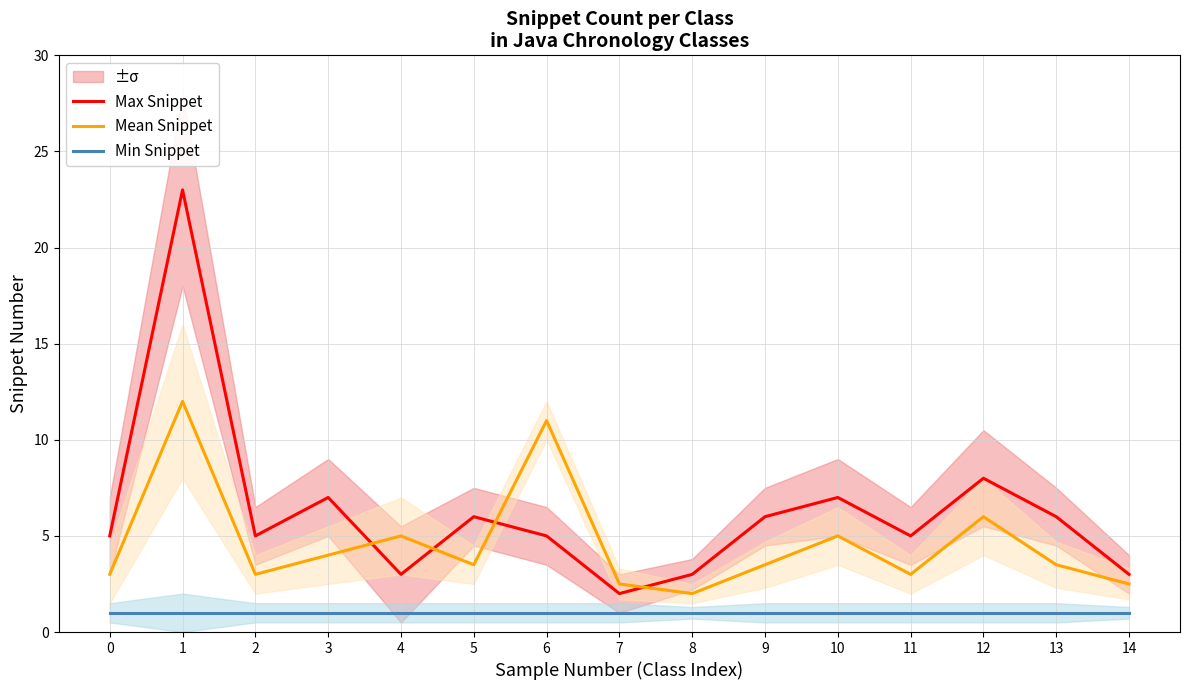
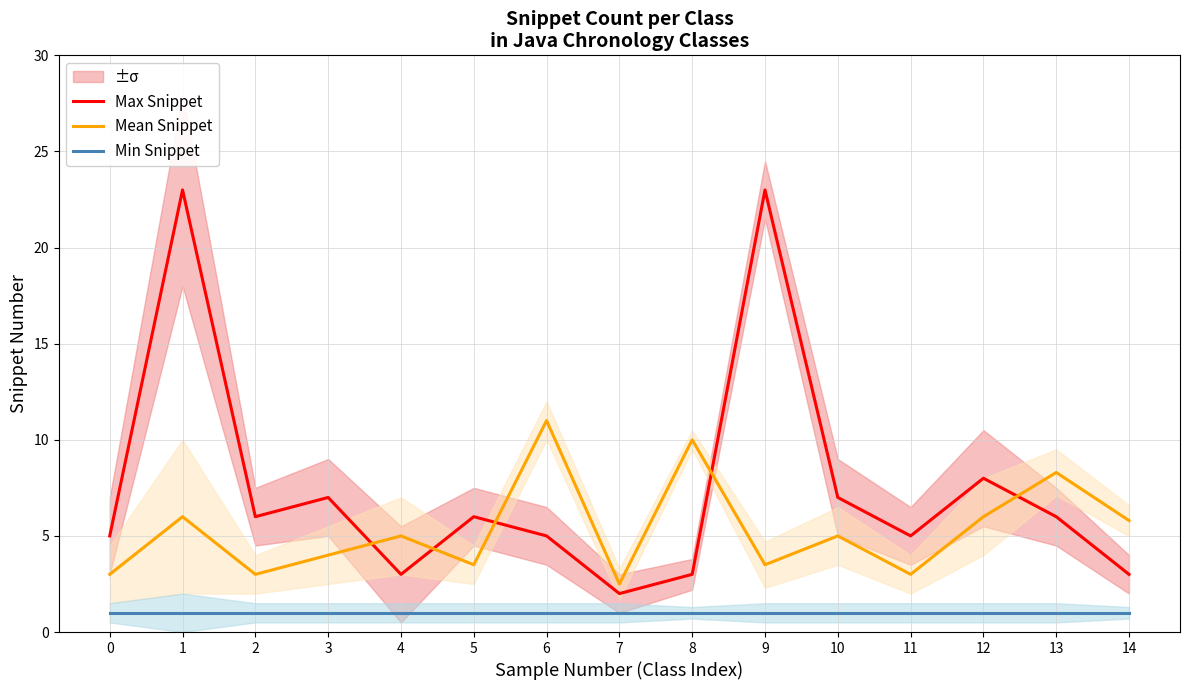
  {
    "Max Snippet": {
      "0": 5,
      "1": 23,
-     "2": 5,
+     "2": 6,
      "3": 7,
      "4": 3,
      "5": 6,
      "6": 5,
      "7": 2,
      "8": 3,
-     "9": 6,
+     "9": 23,
      "10": 7,
      "11": 5,
      "13": 6,
      "14": 3
    },
    "Mean Snippet": {
      "0": 3.0,
-     "1": 12,
+     "1": 6,
      "2": 3.0,
      "3": 4.0,
      "4": 5.0,
      "5": 3.5,
      "6": 11.0,
      "7": 2.5,
-     "8": 2,
+     "8": 10,
      "9": 3.5,
      "10": 5.0,
      "11": 3.0,
      "12": 6.0,
-     "13": 3.5,
-     "14": 2.5
+     "13": 8.3,
+     "14": 5.8
    },
    "Min Snippet": {
      "0": 1.0,
      "1": 1.0,
      "2": 1.0,
      "3": 1.0,
      "4": 1.0,
      "5": 1.0,
      "6": 1.0,
      "7": 1.0,
      "8": 1.0,
      "9": 1.0,
      "10": 1.0,
      "11": 1.0,
      "12": 1.0,
      "13": 1.0,
      "14": 1.0
    }
  }
